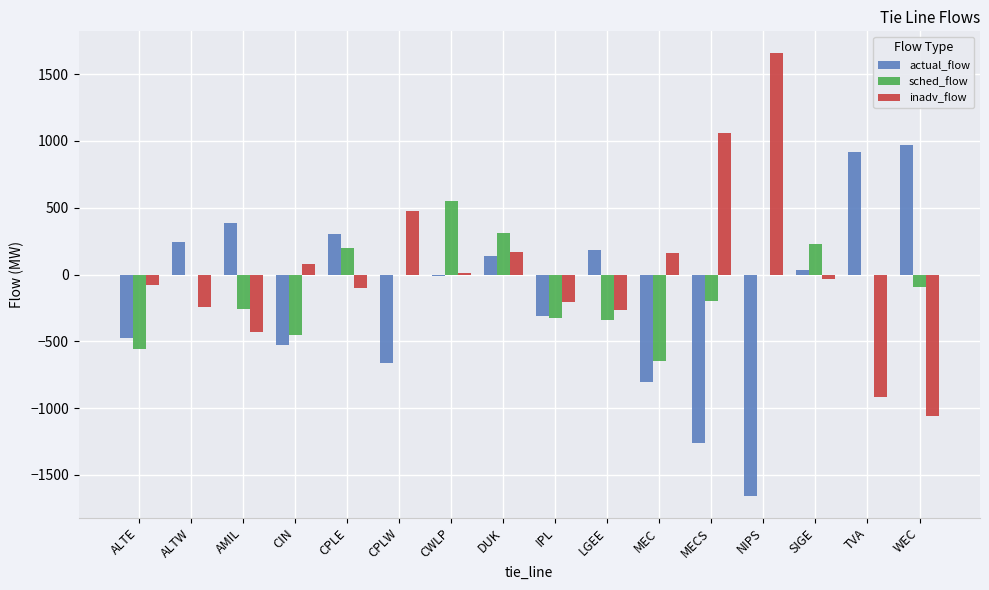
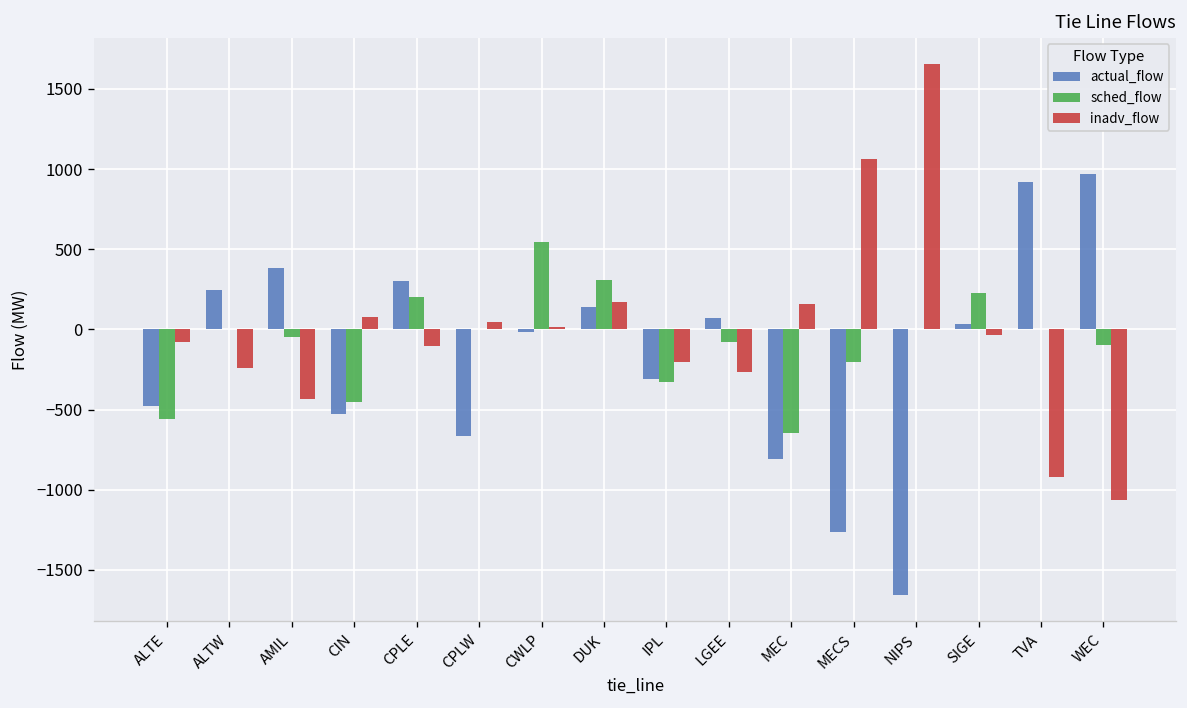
  {
    "actual_flow": {
      "ALTE": -480,
      "ALTW": 240,
      "AMIL": 380,
      "CIN": -530,
      "CPLE": 300,
      "CPLW": -660,
      "DUK": 140,
      "IPL": -310,
-     "LGEE": 190,
+     "LGEE": 70,
      "MEC": -810,
      "MECS": -1260,
      "NIPS": -1660,
      "SIGE": 30,
      "TVA": 920,
      "WEC": 970
    },
    "sched_flow": {
      "ALTE": -560,
      "ALTW": 0,
-     "AMIL": -250,
+     "AMIL": -50,
      "CIN": -450,
      "CPLE": 200,
      "CPLW": 0,
      "CWLP": 550,
      "DUK": 310,
      "IPL": -330,
-     "LGEE": -340,
+     "LGEE": -80,
      "MEC": -650,
      "MECS": -200,
      "NIPS": 0,
      "SIGE": 230,
      "TVA": 0,
      "WEC": -90
    },
    "inadv_flow": {
      "ALTE": -80,
      "ALTW": -240,
      "AMIL": -430,
      "CIN": 80,
      "CPLE": -100,
-     "CPLW": 480,
+     "CPLW": 50,
      "DUK": 170,
      "IPL": -200,
      "LGEE": -260,
      "MEC": 160,
      "MECS": 1060,
      "NIPS": 1660,
      "SIGE": -30,
      "TVA": -920,
      "WEC": -1060
    }
  }
